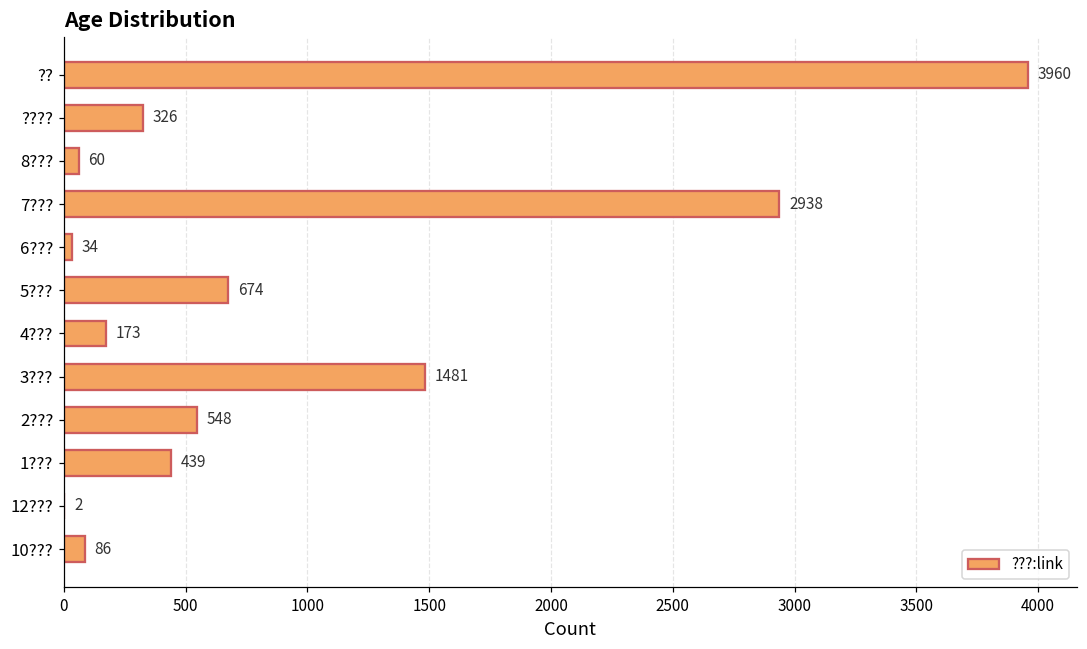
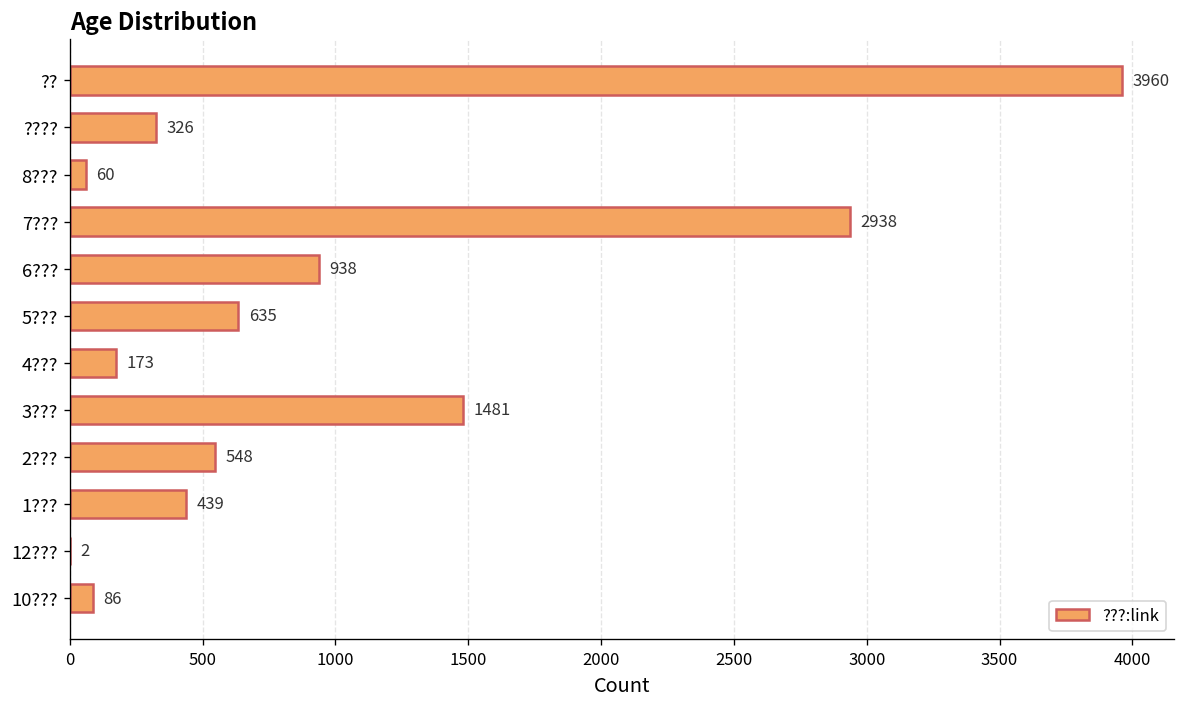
  {
    "??": 3960,
    "????": 326,
    "8???": 60,
    "7???": 2938,
-   "6???": 34,
-   "5???": 674,
+   "6???": 938,
+   "5???": 635,
    "4???": 173,
    "3???": 1481,
    "2???": 548,
    "1???": 439,
    "12???": 2,
    "10???": 86
  }
